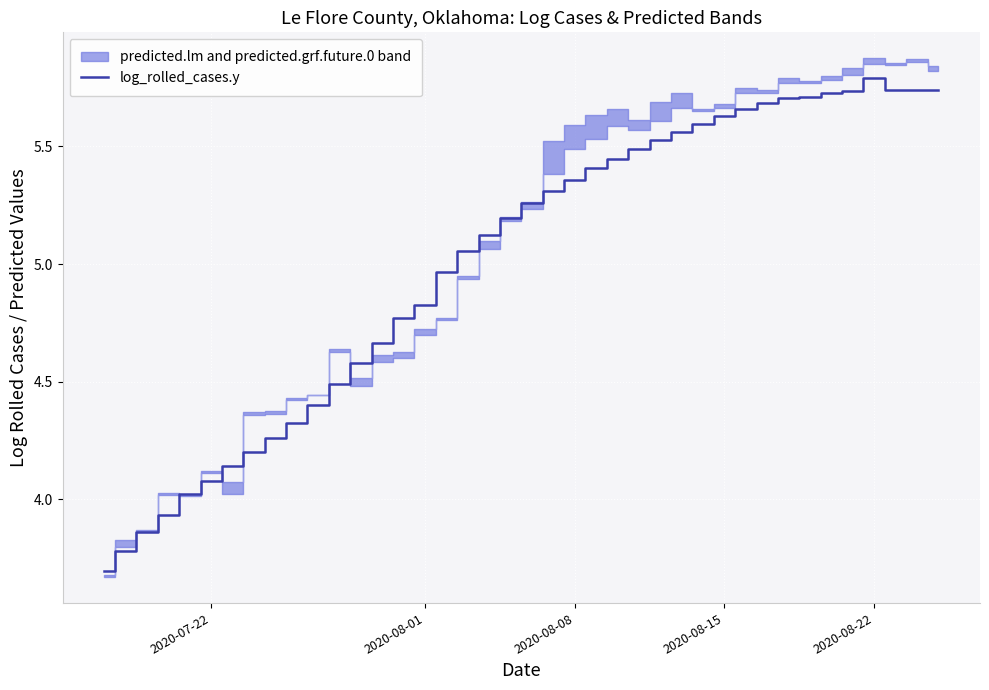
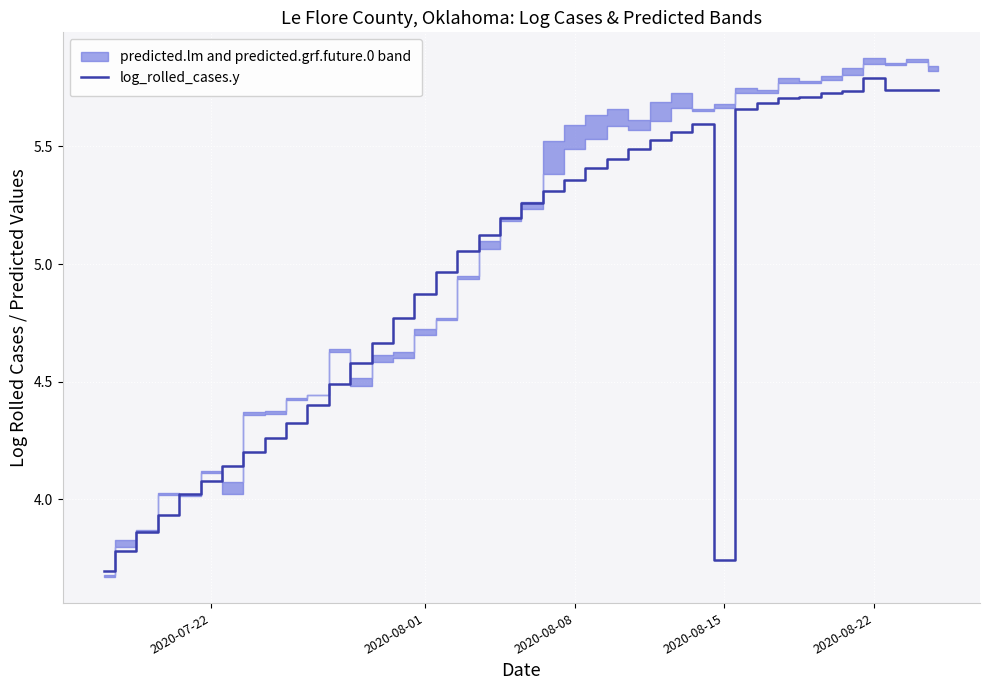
  {
    "log_rolled_cases.y": {
      "2020-07-22": 4.08,
-     "2020-08-01": 4.83,
+     "2020-08-01": 4.87,
      "2020-08-08": 5.36,
-     "2020-08-15": 5.63,
+     "2020-08-15": 3.74,
      "2020-08-22": 5.79
    }
  }
